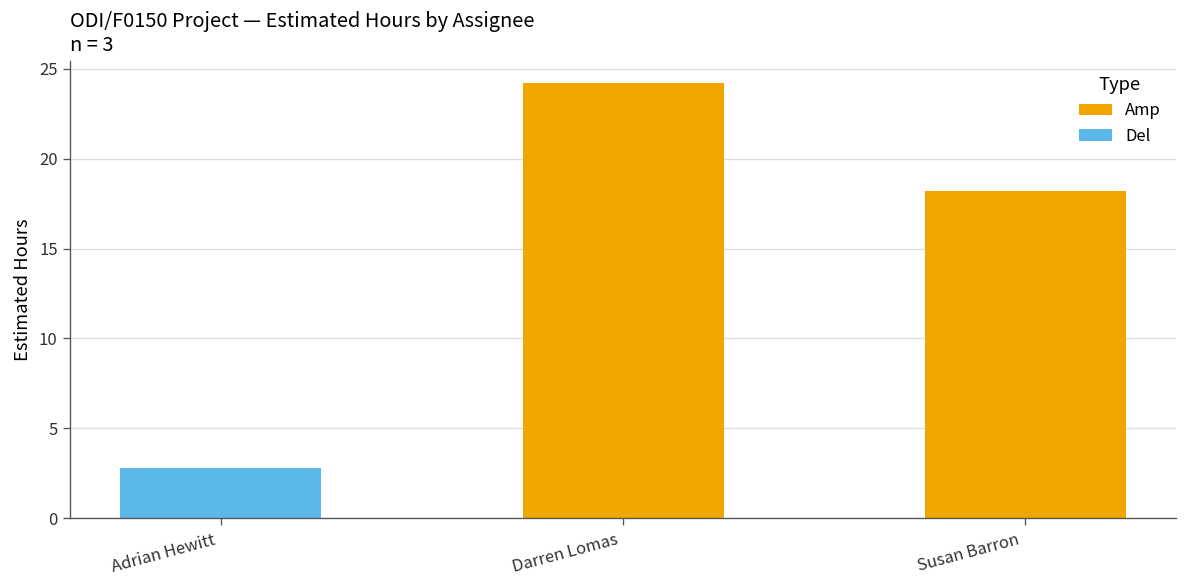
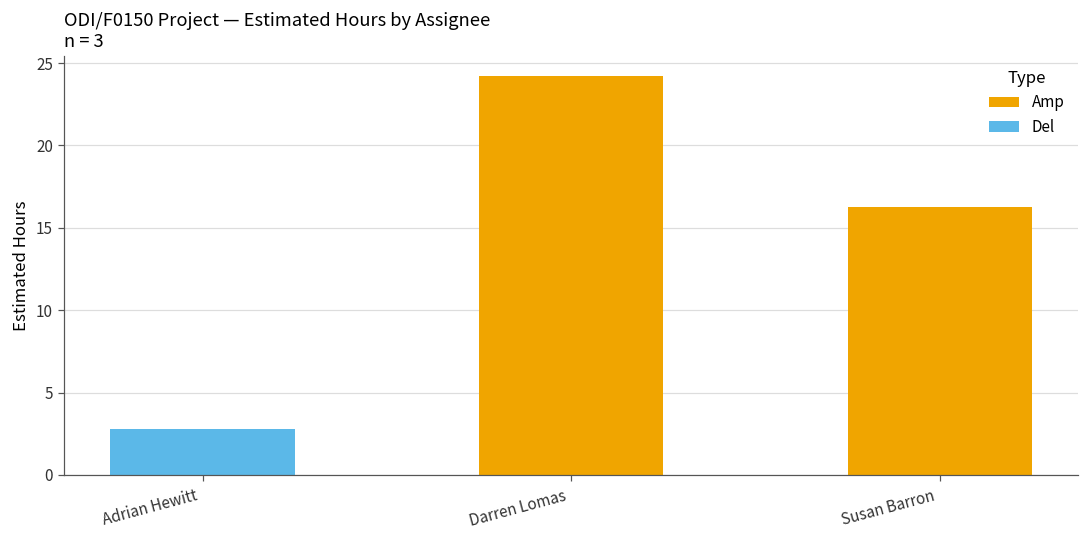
  {
    "Adrian Hewitt": 2.8,
    "Darren Lomas": 24.2,
-   "Susan Barron": 18.2
+   "Susan Barron": 16.2
  }
